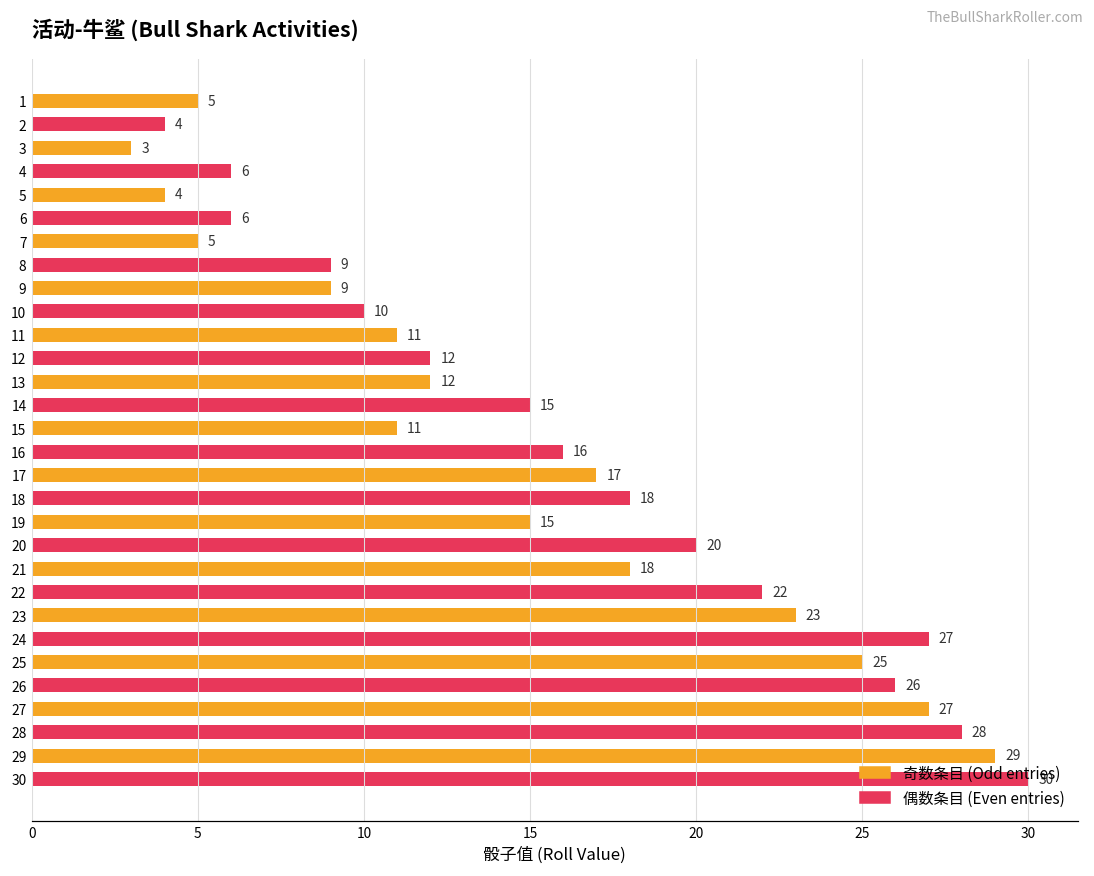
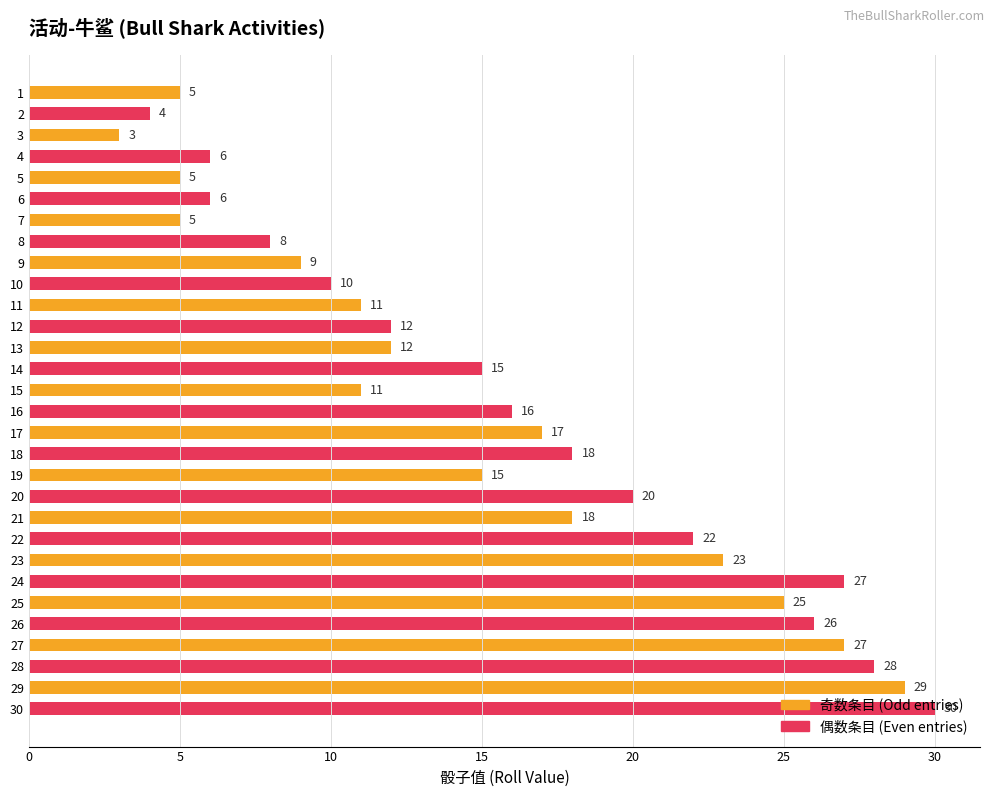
  {
    "1": 5,
    "2": 4,
    "3": 3,
    "4": 6,
-   "5": 4,
+   "5": 5,
    "6": 6,
    "7": 5,
-   "8": 9,
+   "8": 8,
    "9": 9,
    "10": 10,
    "11": 11,
    "12": 12,
    "13": 12,
    "14": 15,
    "15": 11,
    "16": 16,
    "17": 17,
    "18": 18,
    "19": 15,
    "20": 20,
    "21": 18,
    "22": 22,
    "23": 23,
    "24": 27,
    "25": 25,
    "26": 26,
    "27": 27,
    "28": 28,
    "29": 29,
    "30": 30
  }
